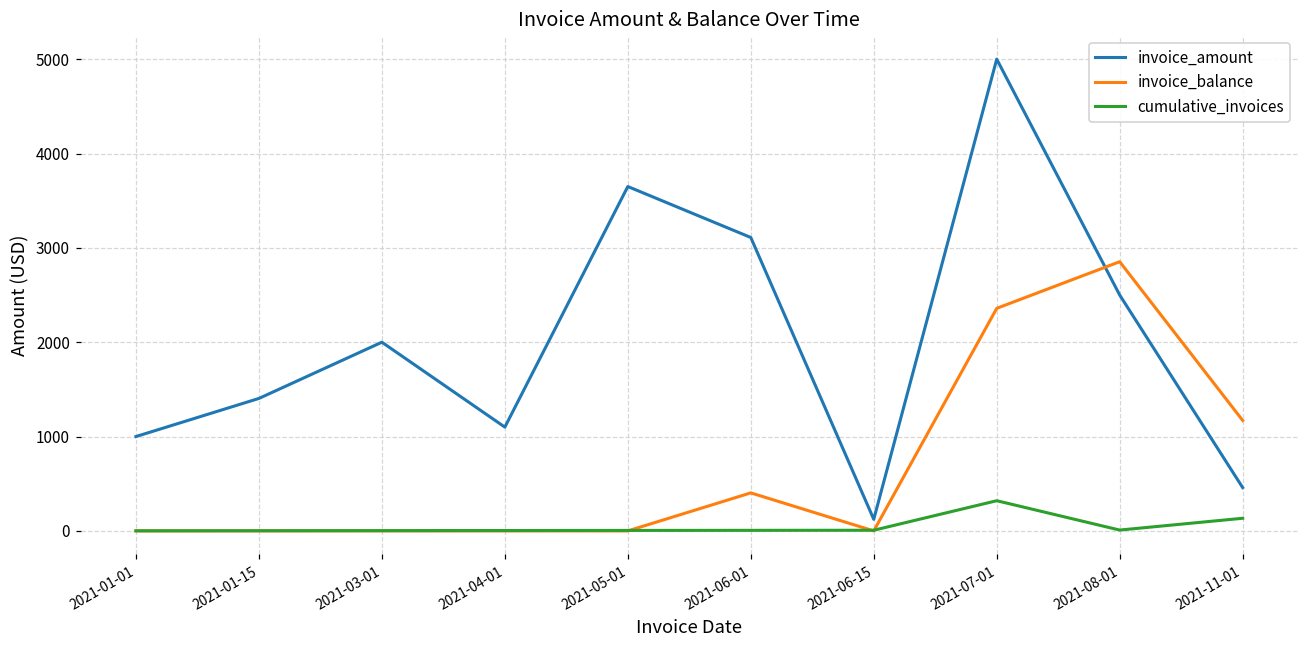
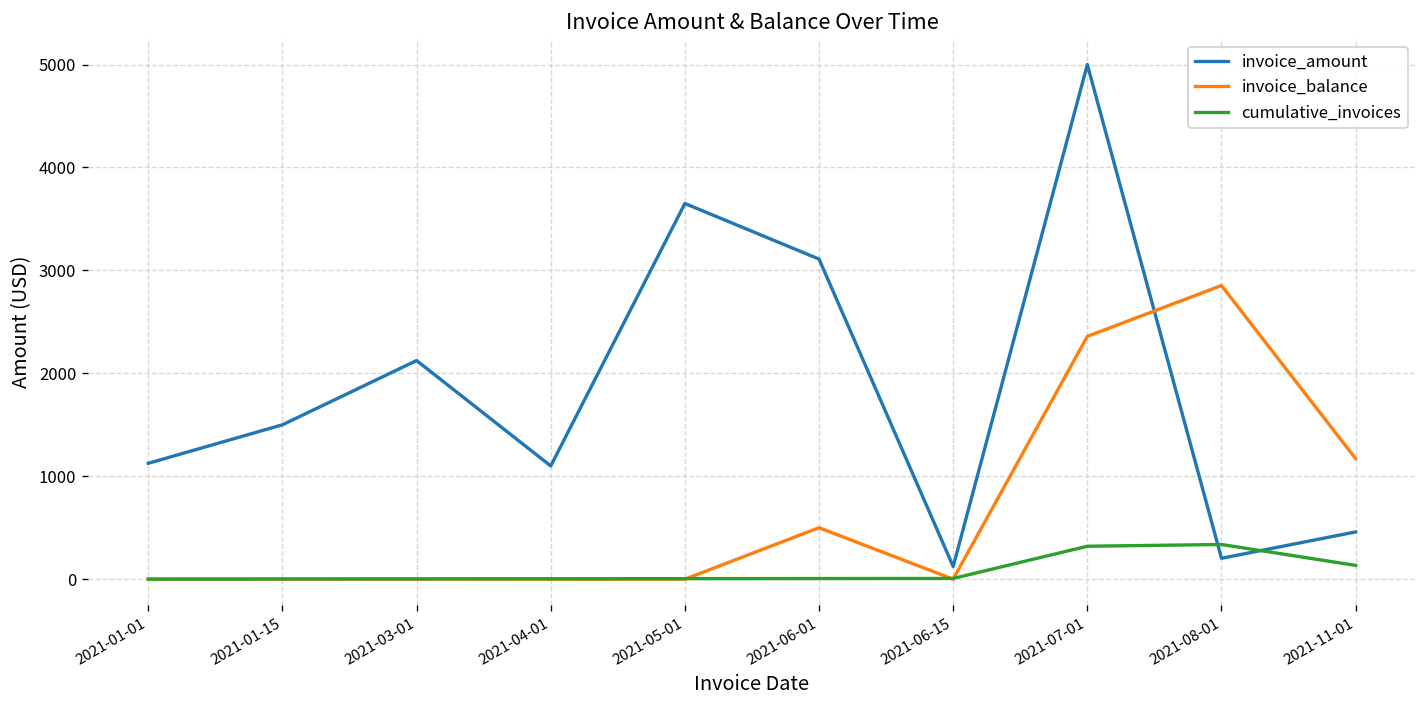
  {
    "invoice_amount": {
-     "2021-01-01": 1000,
-     "2021-01-15": 1400,
-     "2021-03-01": 2000,
+     "2021-01-01": 1100,
+     "2021-01-15": 1500,
+     "2021-03-01": 2100,
      "2021-04-01": 1100,
      "2021-05-01": 3700,
      "2021-06-01": 3100,
      "2021-06-15": 100,
      "2021-07-01": 5000,
-     "2021-08-01": 2500,
+     "2021-08-01": 200,
      "2021-11-01": 500
    },
    "invoice_balance": {
-     "2021-06-01": 400,
+     "2021-06-01": 500,
      "2021-07-01": 2400,
      "2021-08-01": 2900,
      "2021-11-01": 1200
    },
    "cumulative_invoices": {
      "2021-06-01": 0,
      "2021-07-01": 300,
-     "2021-08-01": 0,
+     "2021-08-01": 300,
      "2021-11-01": 100
    }
  }
